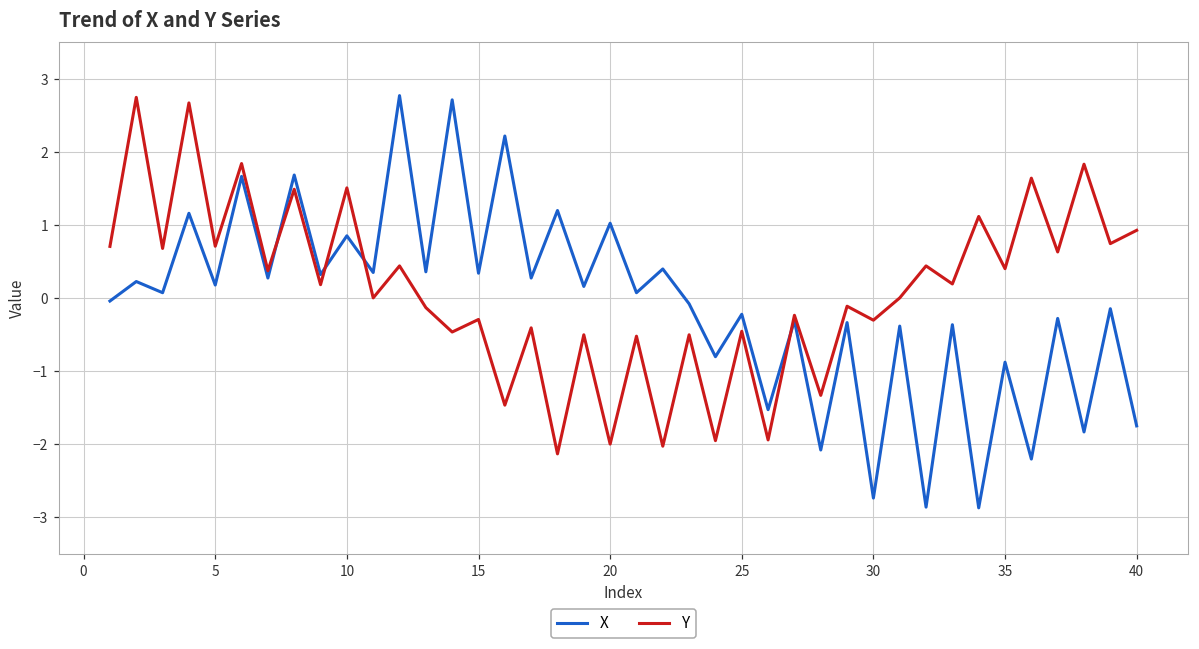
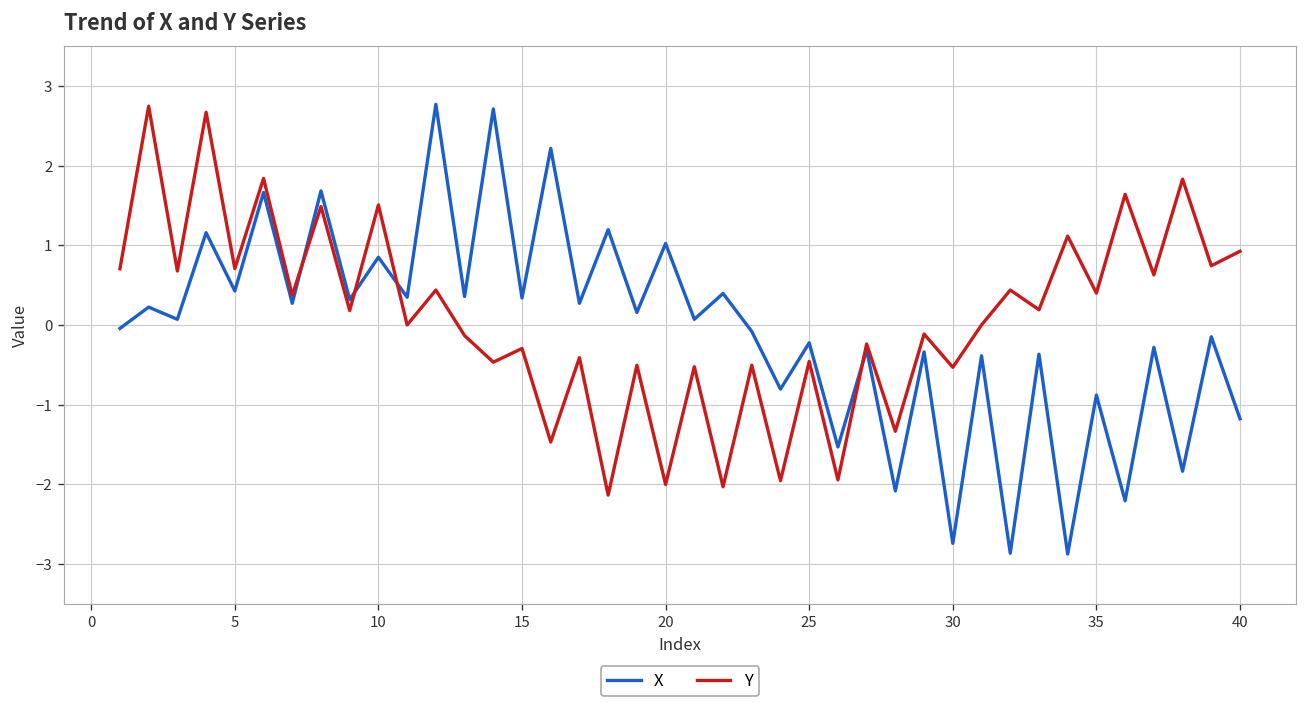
  {
    "X": {
-     "5": 0.2,
+     "5": 0.4,
      "10": 0.9,
      "15": 0.3,
      "20": 1.0,
      "25": -0.2,
      "30": -2.7,
      "35": -0.9,
-     "40": -1.8
+     "40": -1.2
    },
    "Y": {
      "5": 0.7,
      "10": 1.5,
      "15": -0.3,
      "20": -2.0,
      "25": -0.5,
-     "30": -0.3,
+     "30": -0.5,
      "35": 0.4,
      "40": 0.9
    }
  }
